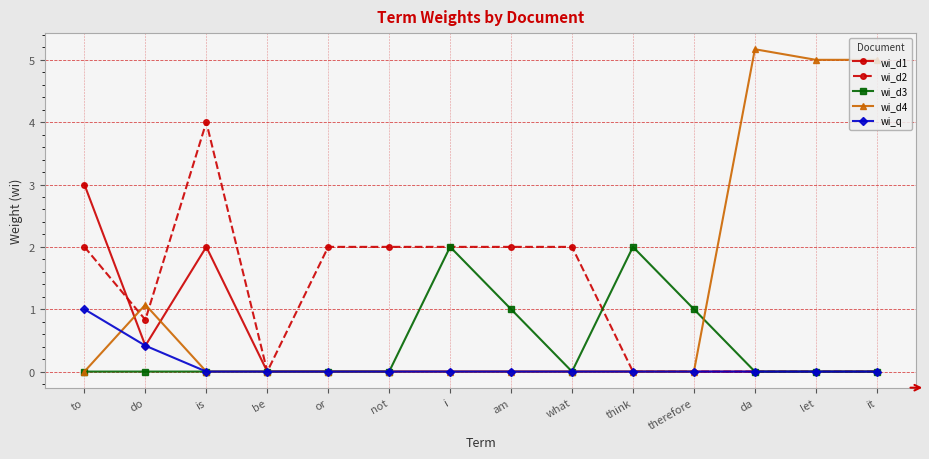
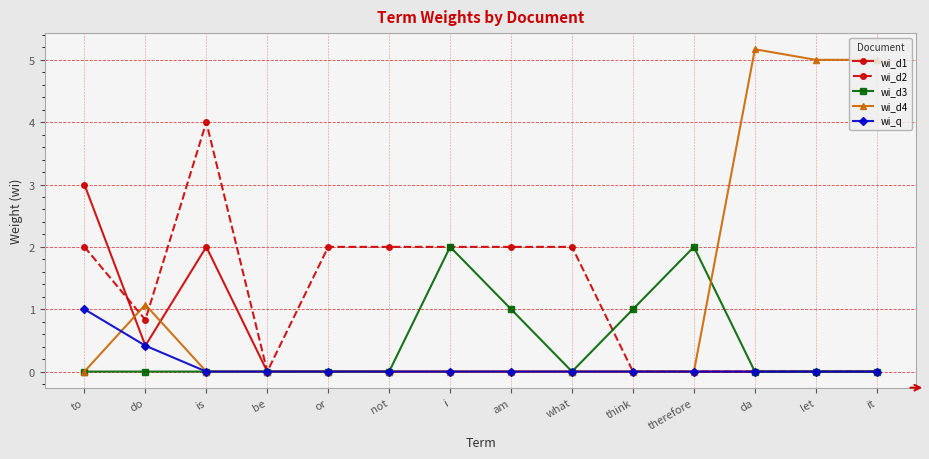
  {
    "wi_d3": {
      "do": 0,
      "am": 1,
-     "think": 2,
-     "therefore": 1
+     "think": 1,
+     "therefore": 2
    },
    "wi_d4": {
      "do": 1.1,
      "da": 5.2,
      "let": 5
    },
    "wi_q": {
      "to": 1
    }
  }
